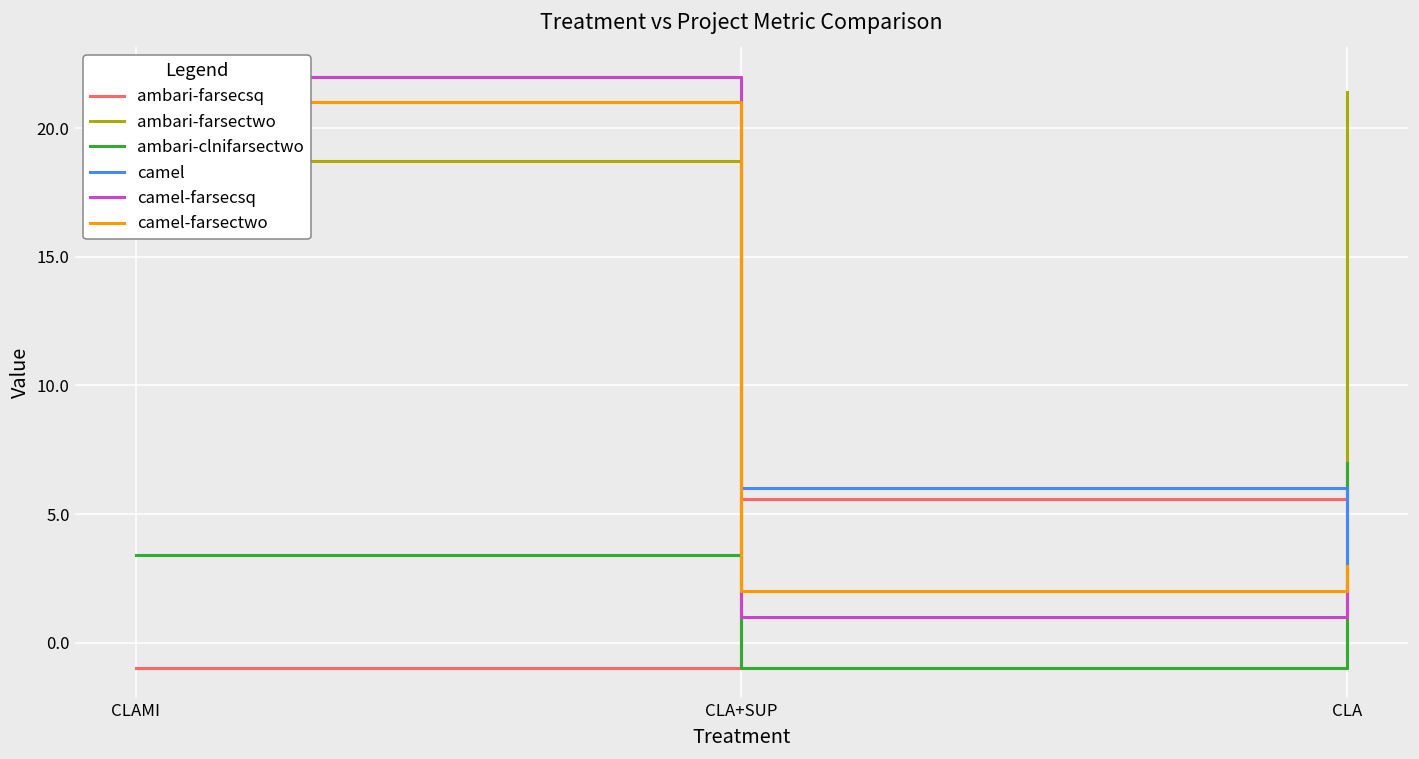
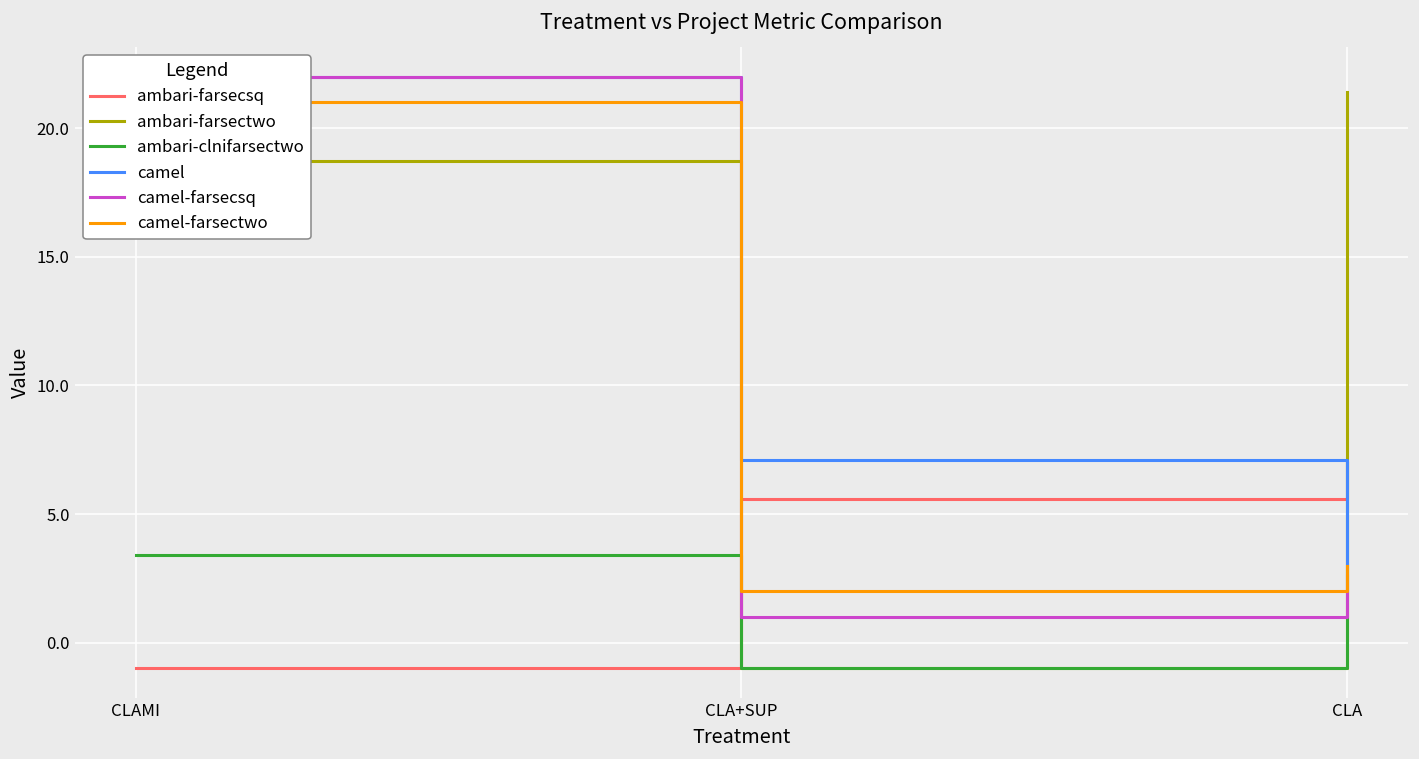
  {
    "ambari-farsecsq": {
      "CLAMI": -1.0,
      "CLA+SUP": 5.6
    },
    "ambari-farsectwo": {
      "CLA": 21.4
    },
    "ambari-clnifarsectwo": {
      "CLAMI": 3.4
    },
    "camel": {
-     "CLA+SUP": 6.0,
+     "CLA+SUP": 7.1,
      "CLA": 2.0
    },
    "camel-farsecsq": {
      "CLA+SUP": 1.0,
      "CLA": 2.6
    },
    "camel-farsectwo": {
      "CLA+SUP": 2.0,
      "CLA": 3.0
    }
  }
